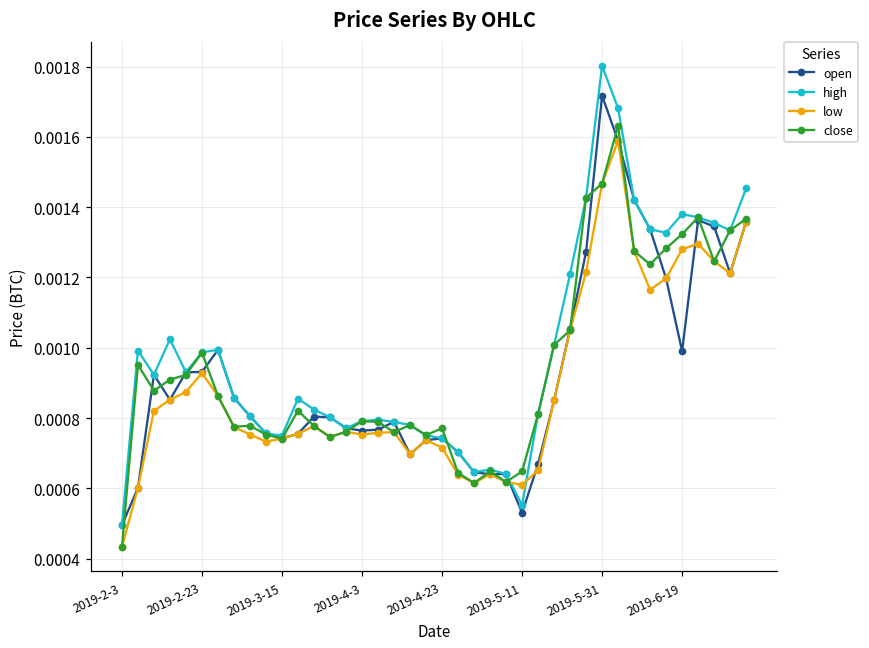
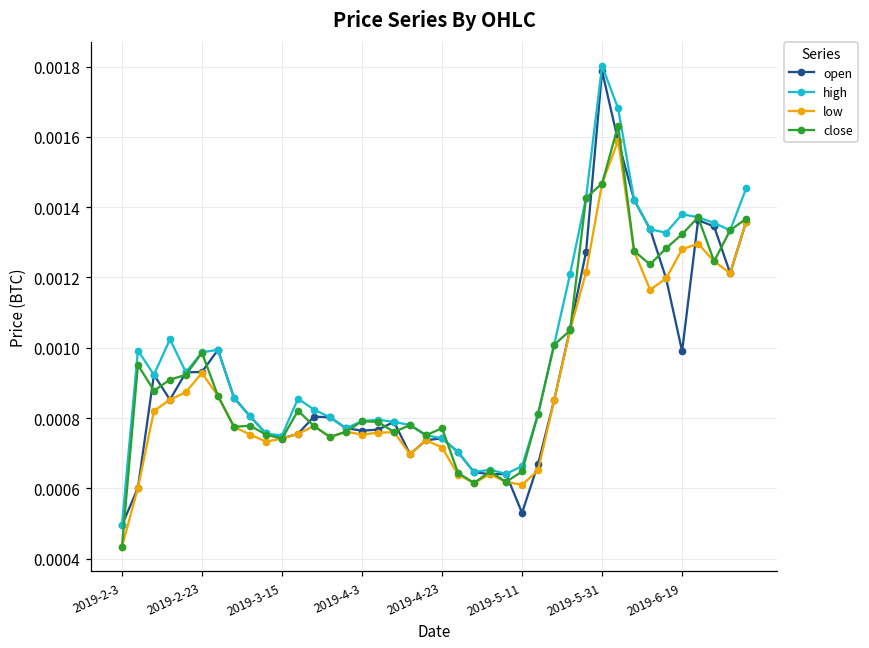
  {
    "open": {
      "2019-4-3": 0.00076,
      "2019-5-11": 0.00053,
-     "2019-5-31": 0.00172,
+     "2019-5-31": 0.00179,
      "2019-6-19": 0.00099
    },
    "high": {
      "2019-3-15": 0.00075,
-     "2019-5-11": 0.00055,
+     "2019-5-11": 0.00066,
      "2019-5-31": 0.00180,
      "2019-6-19": 0.00138
    },
    "low": {
      "2019-4-3": 0.00075,
      "2019-4-23": 0.00072,
      "2019-5-11": 0.00061,
      "2019-6-19": 0.00128
    },
    "close": {
      "2019-4-23": 0.00077,
      "2019-5-11": 0.00065,
      "2019-6-19": 0.00132
    }
  }
